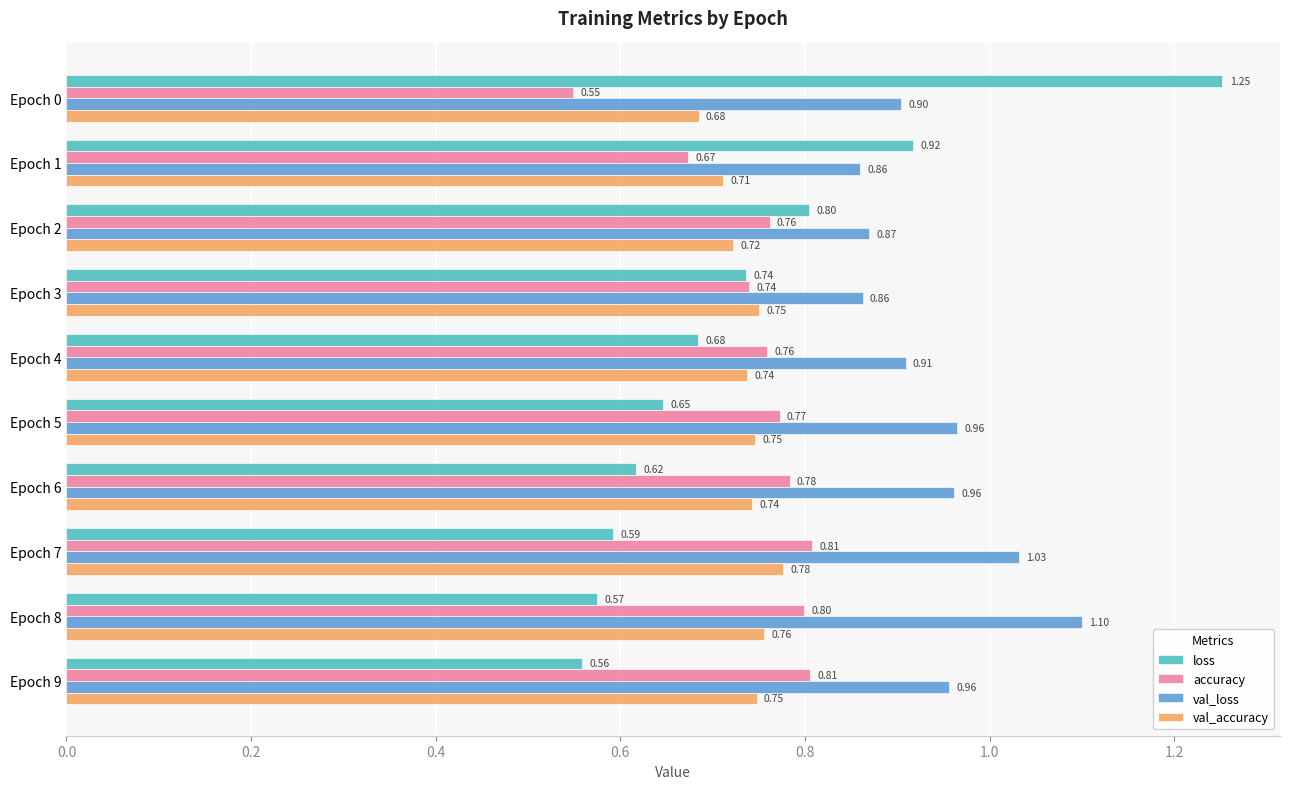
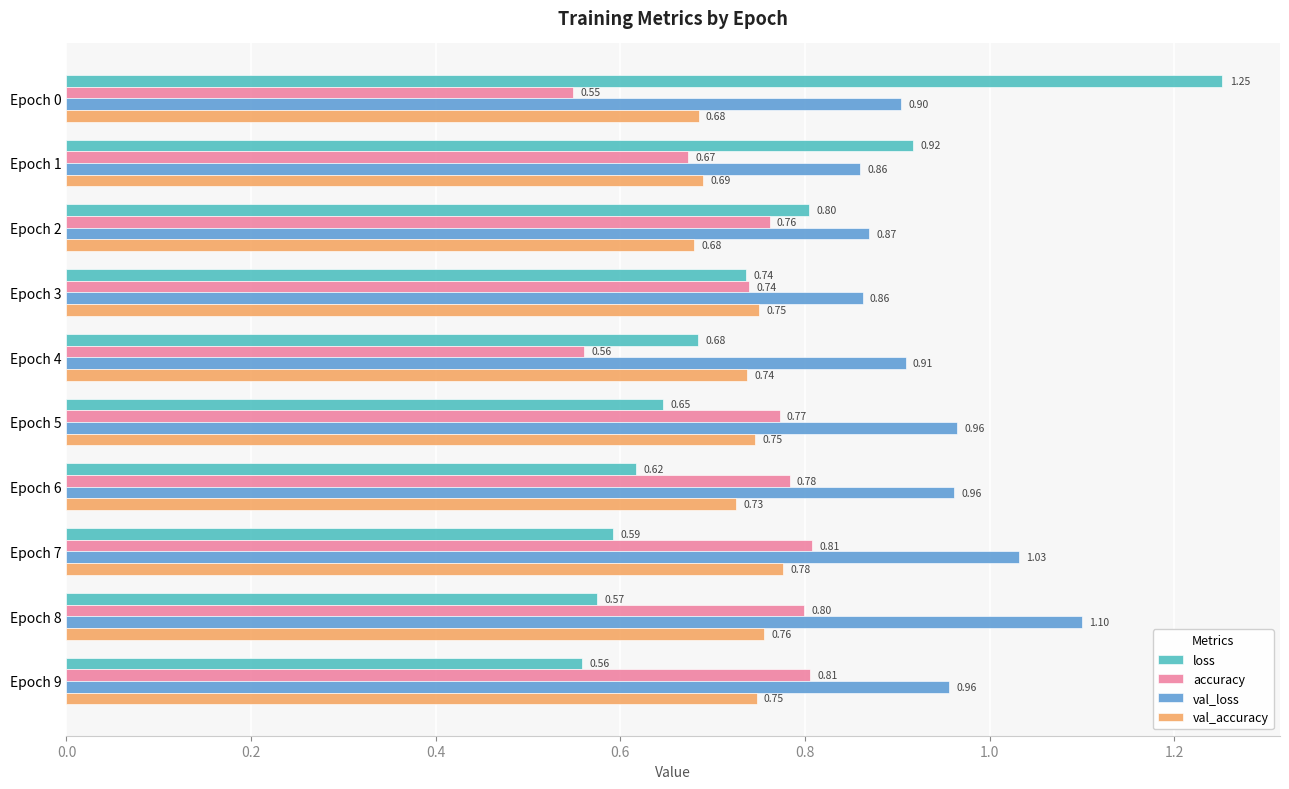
  {
    "accuracy": {
      "Epoch 0": 0.55,
      "Epoch 1": 0.67,
      "Epoch 2": 0.76,
      "Epoch 3": 0.74,
-     "Epoch 4": 0.76,
+     "Epoch 4": 0.56,
      "Epoch 5": 0.77,
      "Epoch 6": 0.78,
      "Epoch 7": 0.81,
      "Epoch 8": 0.80,
      "Epoch 9": 0.81
    },
    "val_accuracy": {
      "Epoch 0": 0.68,
-     "Epoch 1": 0.71,
-     "Epoch 2": 0.72,
+     "Epoch 1": 0.69,
+     "Epoch 2": 0.68,
      "Epoch 3": 0.75,
      "Epoch 4": 0.74,
      "Epoch 5": 0.75,
-     "Epoch 6": 0.74,
+     "Epoch 6": 0.73,
      "Epoch 7": 0.78,
      "Epoch 8": 0.76,
      "Epoch 9": 0.75
    }
  }
